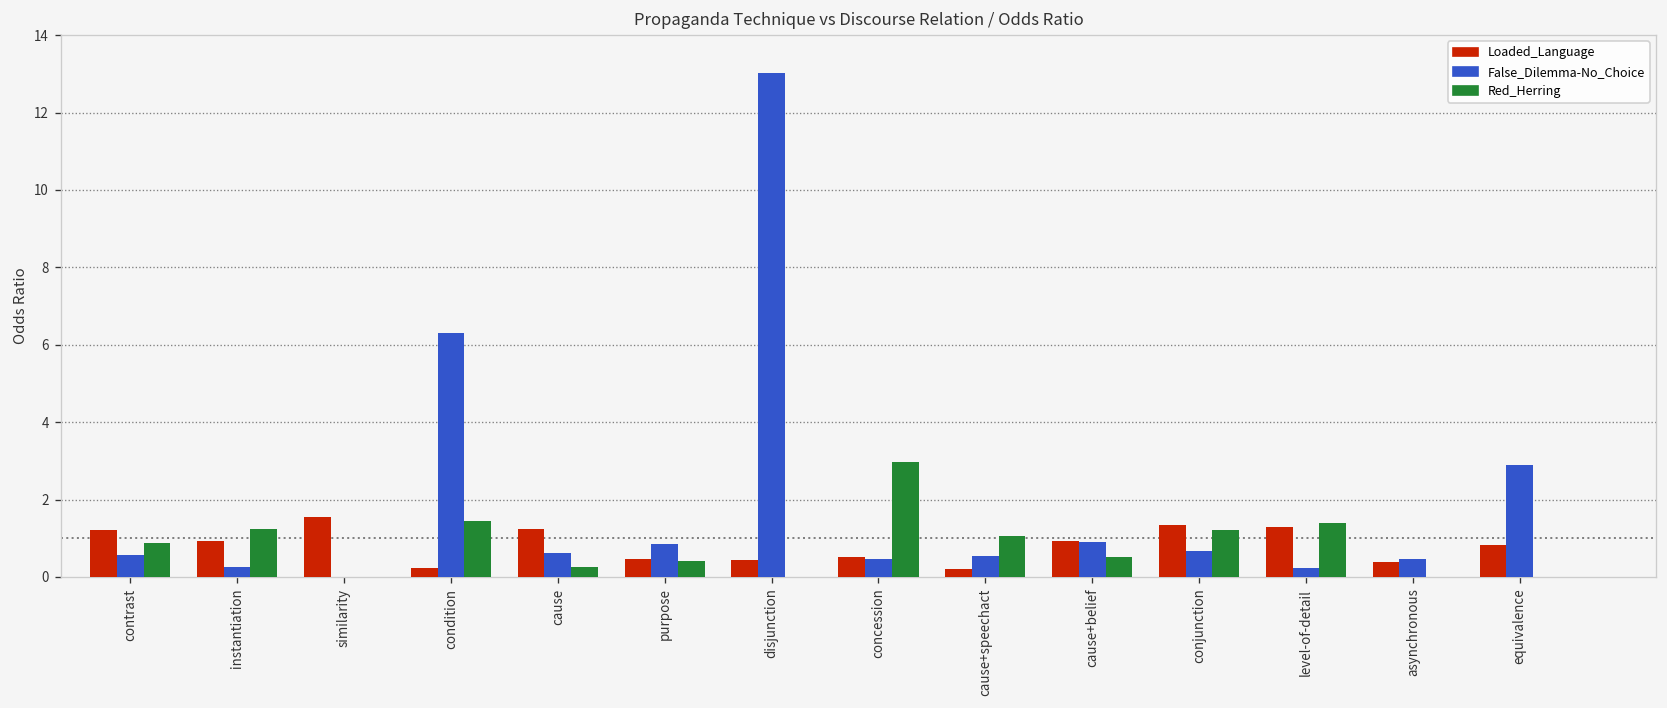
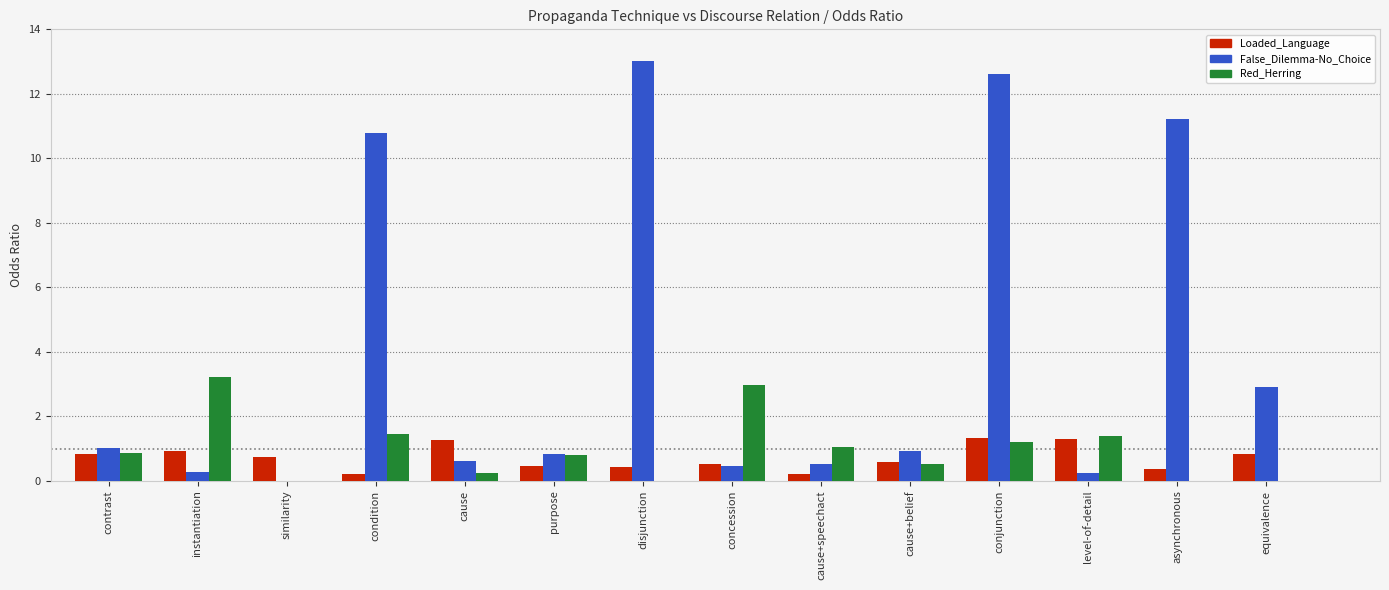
  {
    "Loaded_Language": {
-     "contrast": 1.2,
+     "contrast": 0.8,
      "instantiation": 0.9,
-     "similarity": 1.5,
+     "similarity": 0.7,
      "condition": 0.2,
      "cause": 1.3,
      "purpose": 0.5,
      "disjunction": 0.4,
      "concession": 0.5,
      "cause+speechact": 0.2,
-     "cause+belief": 0.9,
+     "cause+belief": 0.6,
      "conjunction": 1.3,
      "level-of-detail": 1.3,
      "asynchronous": 0.4,
      "equivalence": 0.8
    },
    "False_Dilemma-No_Choice": {
-     "contrast": 0.6,
+     "contrast": 1.0,
      "instantiation": 0.3,
      "similarity": 0.0,
-     "condition": 6.3,
+     "condition": 10.8,
      "cause": 0.6,
      "purpose": 0.8,
      "disjunction": 13.0,
      "concession": 0.5,
      "cause+speechact": 0.5,
      "cause+belief": 0.9,
-     "conjunction": 0.7,
+     "conjunction": 12.6,
      "level-of-detail": 0.2,
-     "asynchronous": 0.5,
+     "asynchronous": 11.2,
      "equivalence": 2.9
    },
    "Red_Herring": {
      "contrast": 0.9,
-     "instantiation": 1.2,
+     "instantiation": 3.2,
      "similarity": 0.0,
      "condition": 1.4,
      "cause": 0.2,
-     "purpose": 0.4,
+     "purpose": 0.8,
      "disjunction": 0.0,
      "concession": 3.0,
      "cause+speechact": 1.1,
      "cause+belief": 0.5,
      "conjunction": 1.2,
      "level-of-detail": 1.4,
      "asynchronous": 0.0,
      "equivalence": 0.0
    }
  }
